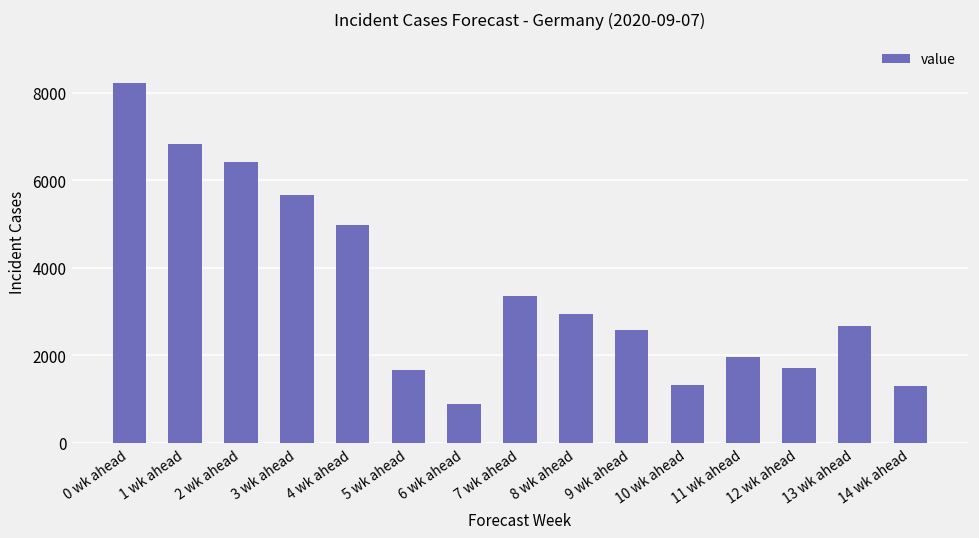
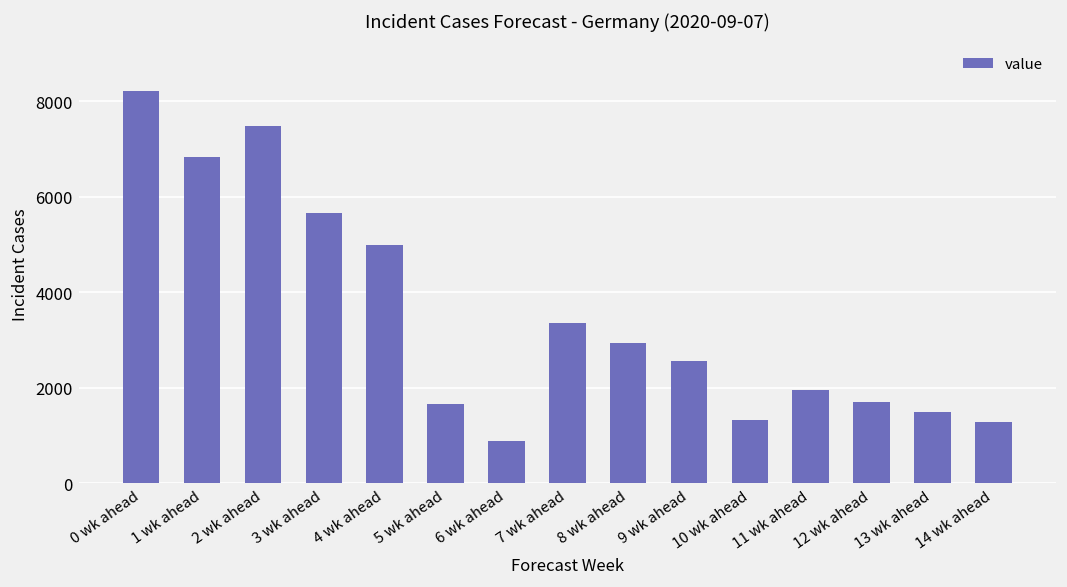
  {
    "0 wk ahead": 8200,
    "1 wk ahead": 6800,
-   "2 wk ahead": 6400,
+   "2 wk ahead": 7500,
    "3 wk ahead": 5700,
    "4 wk ahead": 5000,
    "5 wk ahead": 1700,
    "6 wk ahead": 900,
    "7 wk ahead": 3400,
    "8 wk ahead": 2900,
    "9 wk ahead": 2600,
    "10 wk ahead": 1300,
    "11 wk ahead": 2000,
    "12 wk ahead": 1700,
-   "13 wk ahead": 2700,
+   "13 wk ahead": 1500,
    "14 wk ahead": 1300
  }
